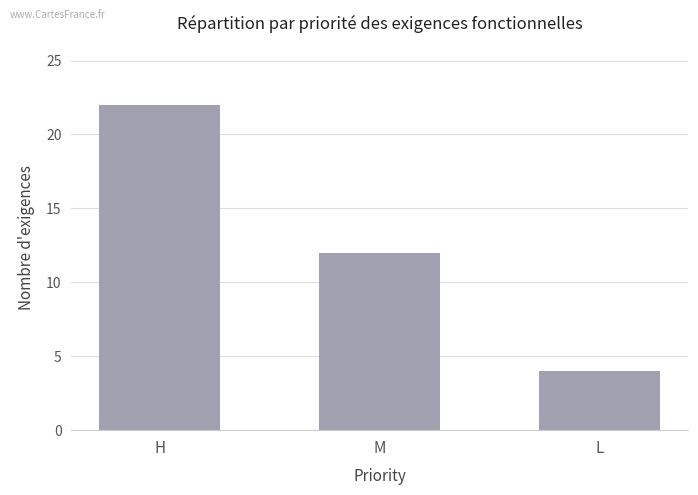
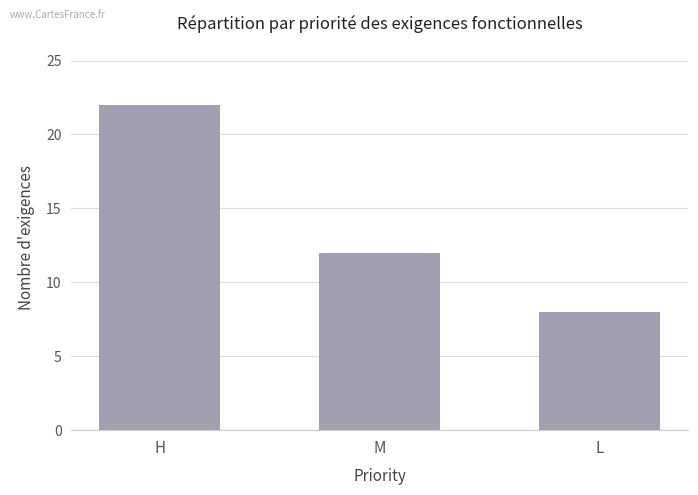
  {
    "H": 22,
    "M": 12,
-   "L": 4
+   "L": 8
  }
